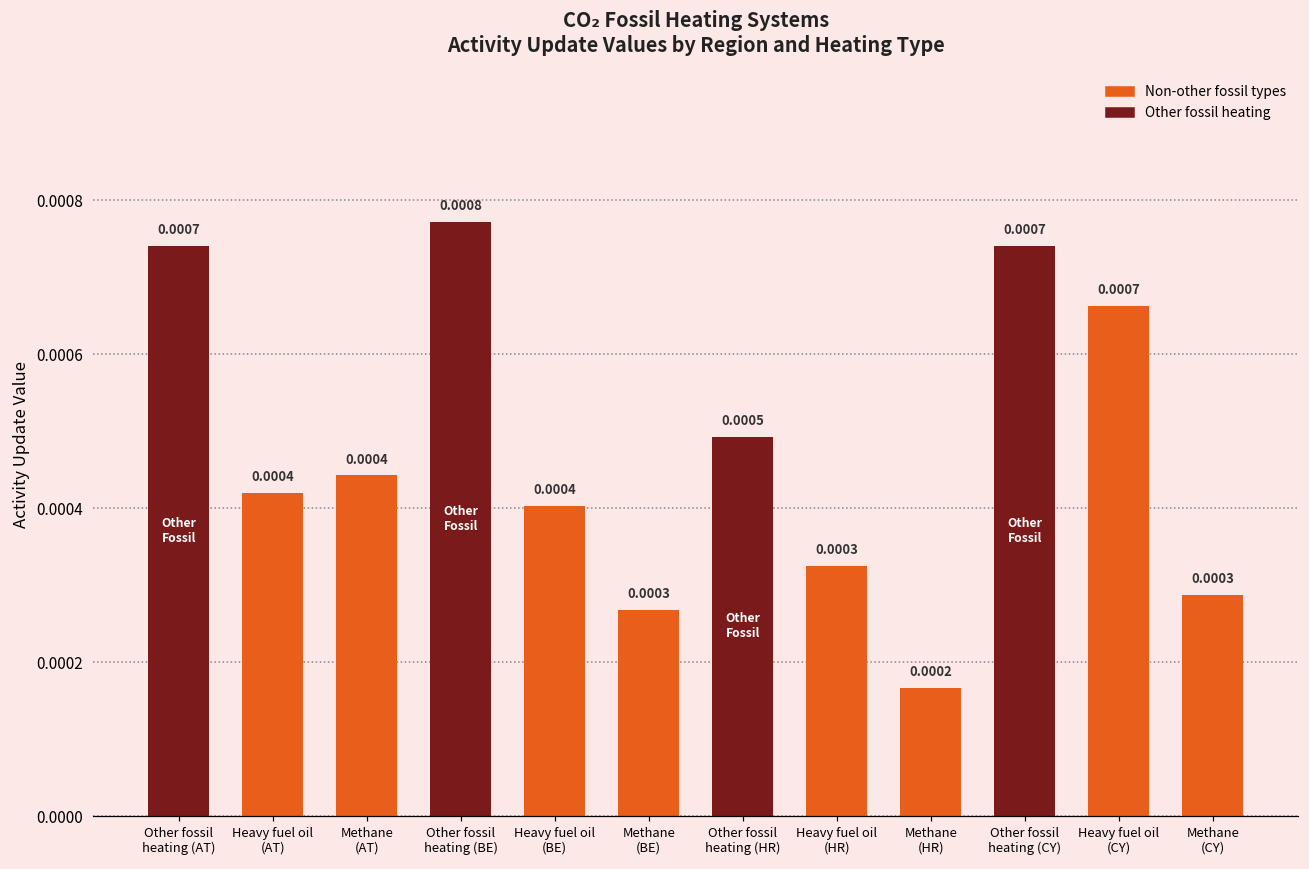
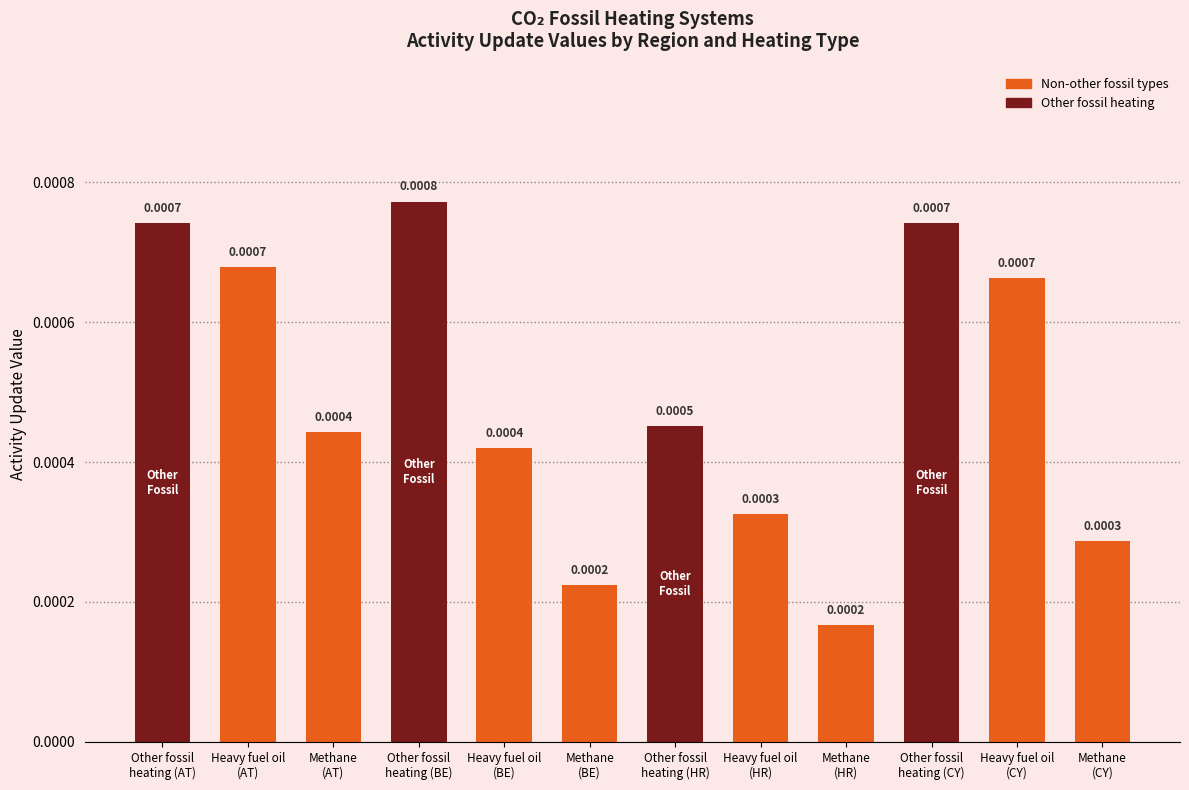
  {
    "Other fossil heating (AT)": 0.0007,
-   "Heavy fuel oil (AT)": 0.0004,
+   "Heavy fuel oil (AT)": 0.0007,
    "Methane (AT)": 0.0004,
    "Other fossil heating (BE)": 0.0008,
-   "Heavy fuel oil (BE)": 0.00040,
-   "Methane (BE)": 0.0003,
-   "Other fossil heating (HR)": 0.00049,
+   "Heavy fuel oil (BE)": 0.00042,
+   "Methane (BE)": 0.0002,
+   "Other fossil heating (HR)": 0.00045,
    "Heavy fuel oil (HR)": 0.0003,
    "Methane (HR)": 0.0002,
    "Other fossil heating (CY)": 0.0007,
    "Heavy fuel oil (CY)": 0.0007,
    "Methane (CY)": 0.0003
  }
